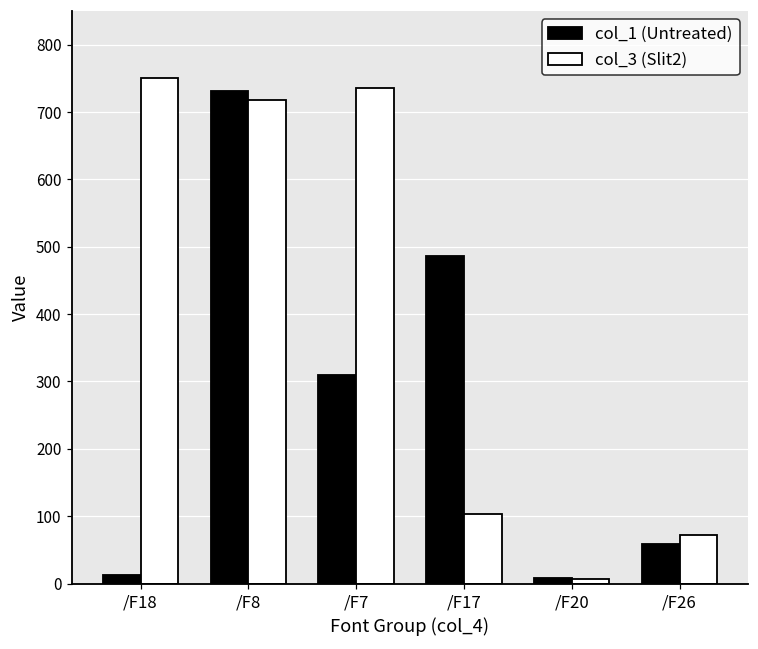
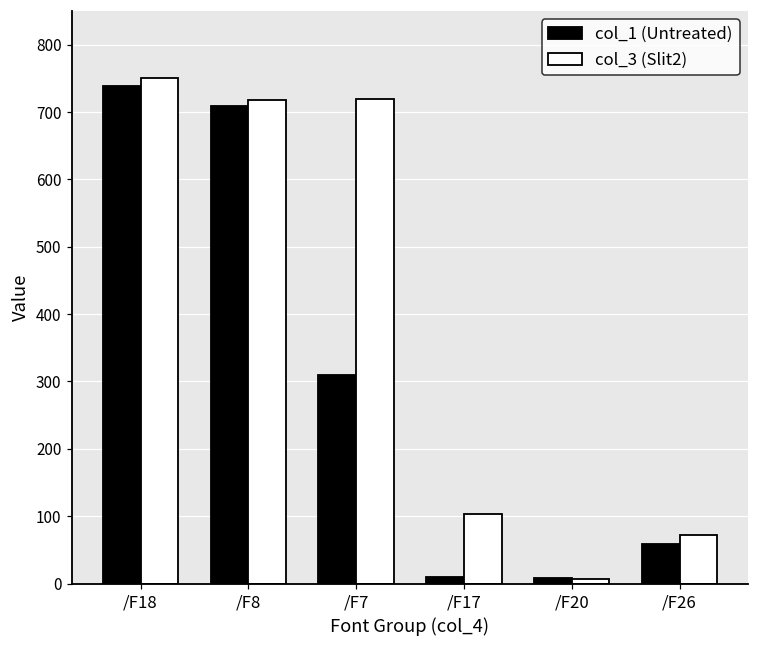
  {
    "col_1 (Untreated)": {
-     "/F18": 10,
-     "/F8": 730,
+     "/F18": 740,
+     "/F8": 710,
      "/F7": 310,
-     "/F17": 490,
+     "/F17": 10,
      "/F20": 10,
      "/F26": 60
    },
    "col_3 (Slit2)": {
      "/F18": 750,
      "/F8": 720,
-     "/F7": 740,
+     "/F7": 720,
      "/F17": 100,
      "/F20": 10,
      "/F26": 70
    }
  }
